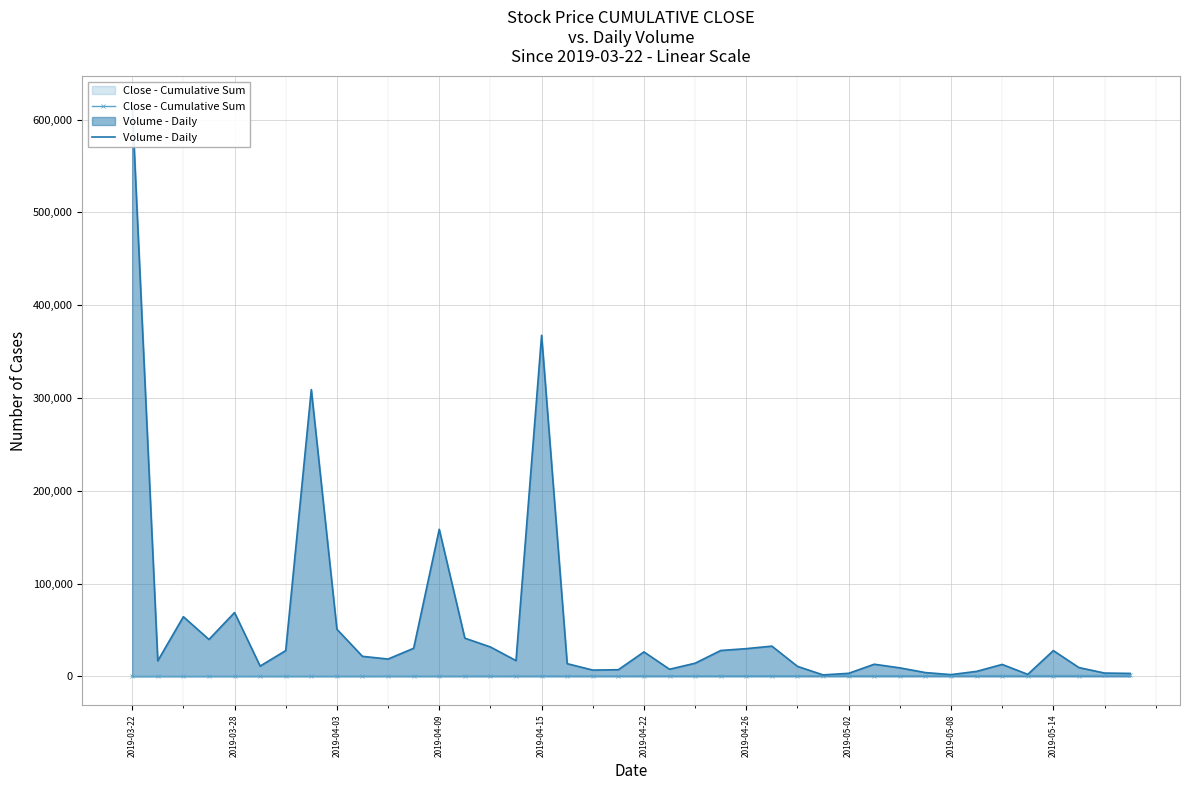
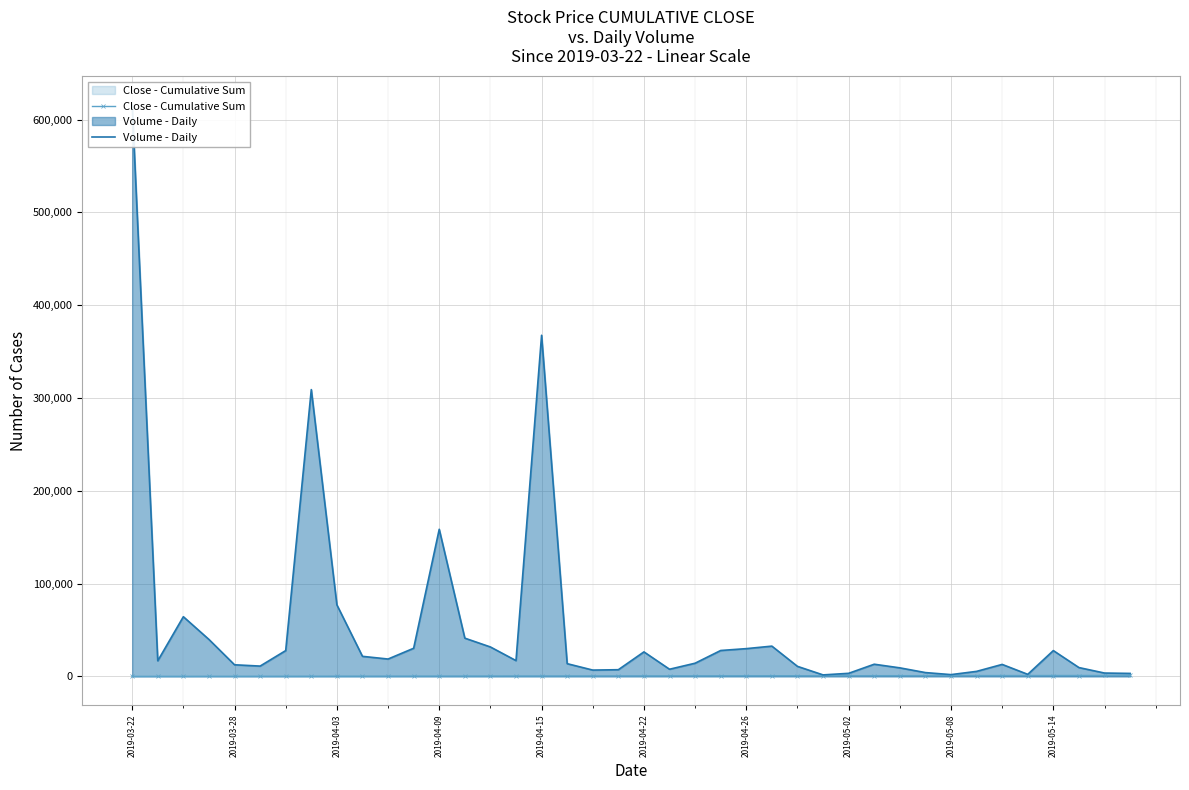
  {
    "Close - Cumulative Sum": {
      "2019-03-22": "0",
      "2019-03-28": "0",
      "2019-04-03": "0",
      "2019-04-09": "0",
      "2019-04-15": "0",
      "2019-04-22": "0",
      "2019-04-26": "0",
      "2019-05-14": "0"
    },
    "Volume - Daily": {
-     "2019-03-28": "70,000",
-     "2019-04-03": "50,000",
+     "2019-03-28": "10,000",
+     "2019-04-03": "80,000",
      "2019-04-09": "160,000",
      "2019-04-15": "370,000",
      "2019-04-22": "30,000",
      "2019-04-26": "30,000",
      "2019-05-14": "30,000"
    }
  }
